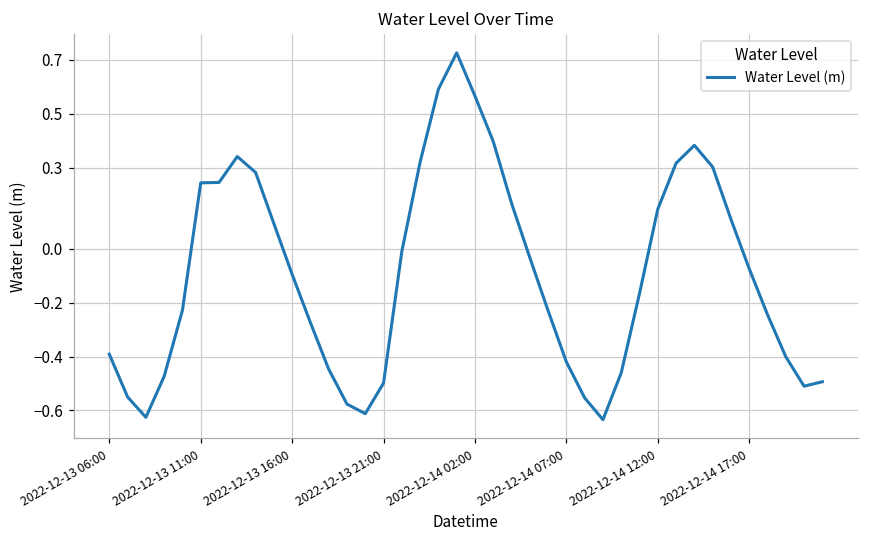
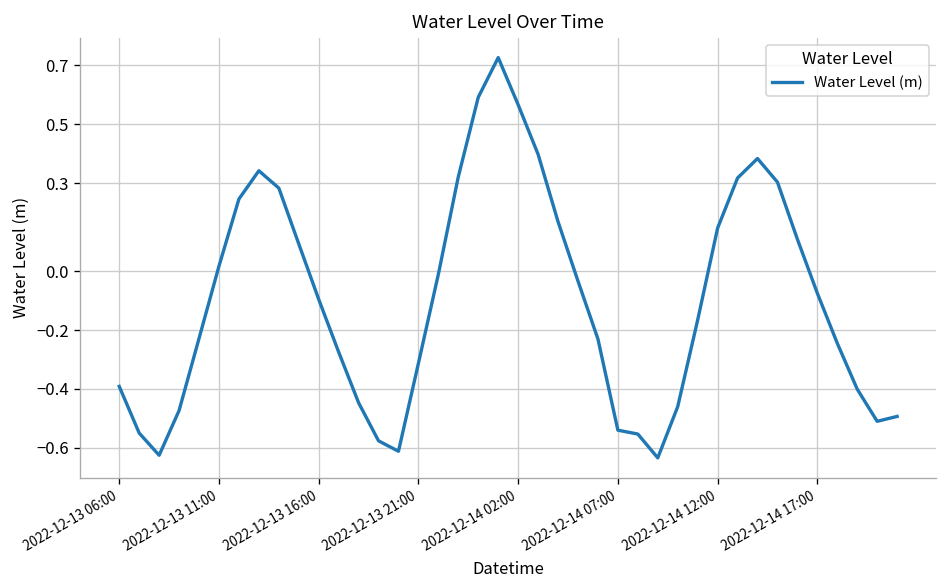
  {
    "2022-12-13 06:00": -0.39,
-   "2022-12-13 11:00": 0.24,
+   "2022-12-13 11:00": 0.02,
    "2022-12-13 16:00": -0.10,
-   "2022-12-13 21:00": -0.50,
+   "2022-12-13 21:00": -0.31,
    "2022-12-14 02:00": 0.57,
-   "2022-12-14 07:00": -0.42,
+   "2022-12-14 07:00": -0.54,
    "2022-12-14 12:00": 0.15,
    "2022-12-14 17:00": -0.07
  }
